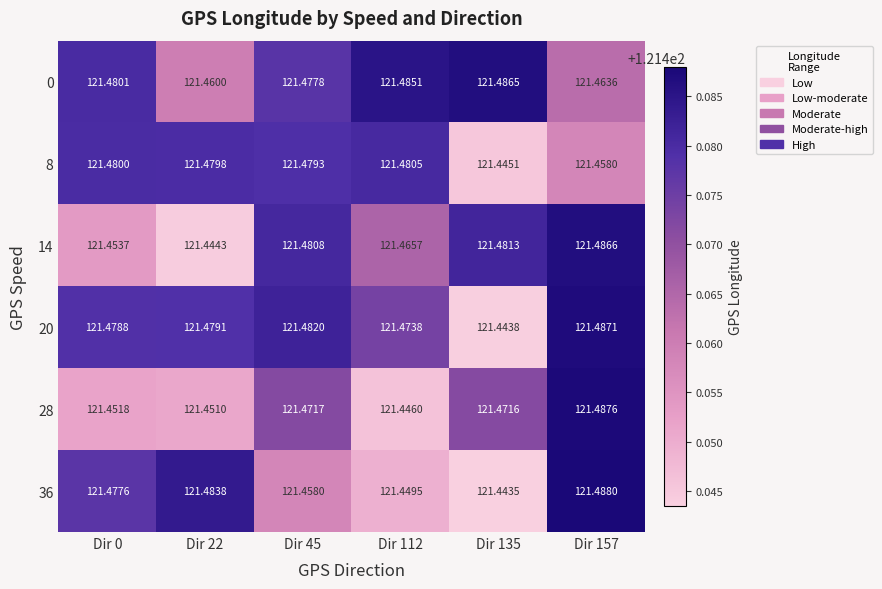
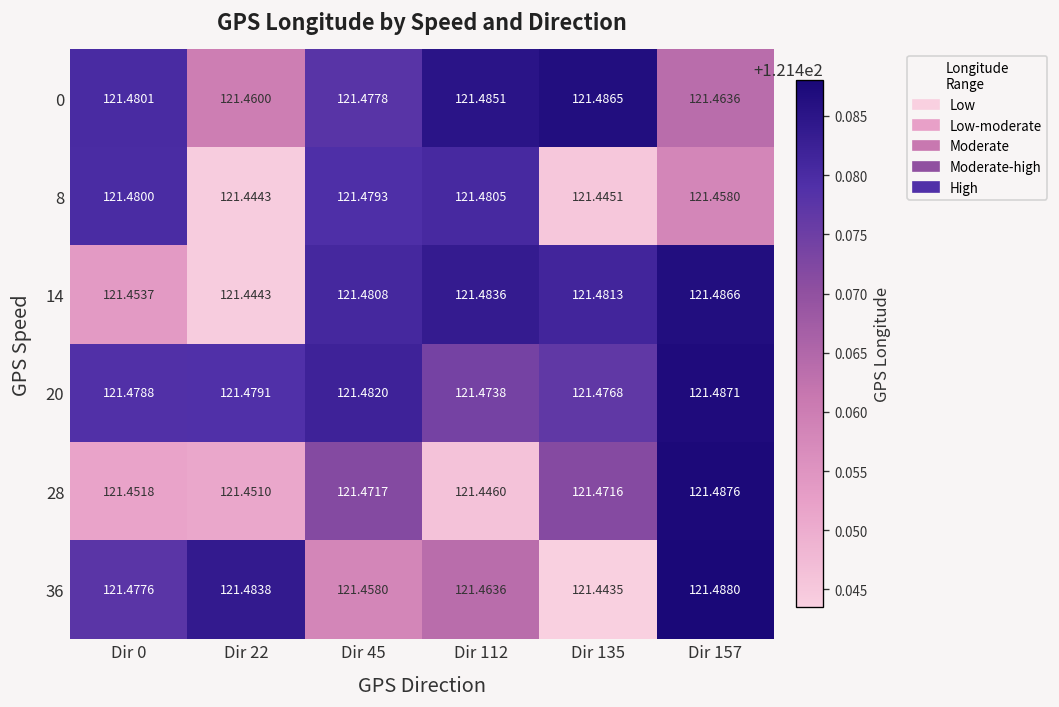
  {
    "0": {
      "Dir 0": 121.4801,
      "Dir 22": 121.4600,
      "Dir 45": 121.4778,
      "Dir 112": 121.4851,
      "Dir 135": 121.4865,
      "Dir 157": 121.4636
    },
    "8": {
      "Dir 0": 121.4800,
-     "Dir 22": 121.4798,
+     "Dir 22": 121.4443,
      "Dir 45": 121.4793,
      "Dir 112": 121.4805,
      "Dir 135": 121.4451,
      "Dir 157": 121.4580
    },
    "14": {
      "Dir 0": 121.4537,
      "Dir 22": 121.4443,
      "Dir 45": 121.4808,
-     "Dir 112": 121.4657,
+     "Dir 112": 121.4836,
      "Dir 135": 121.4813,
      "Dir 157": 121.4866
    },
    "20": {
      "Dir 0": 121.4788,
      "Dir 22": 121.4791,
      "Dir 45": 121.4820,
      "Dir 112": 121.4738,
-     "Dir 135": 121.4438,
+     "Dir 135": 121.4768,
      "Dir 157": 121.4871
    },
    "28": {
      "Dir 0": 121.4518,
      "Dir 22": 121.4510,
      "Dir 45": 121.4717,
      "Dir 112": 121.4460,
      "Dir 135": 121.4716,
      "Dir 157": 121.4876
    },
    "36": {
      "Dir 0": 121.4776,
      "Dir 22": 121.4838,
      "Dir 45": 121.4580,
-     "Dir 112": 121.4495,
+     "Dir 112": 121.4636,
      "Dir 135": 121.4435,
      "Dir 157": 121.4880
    }
  }
